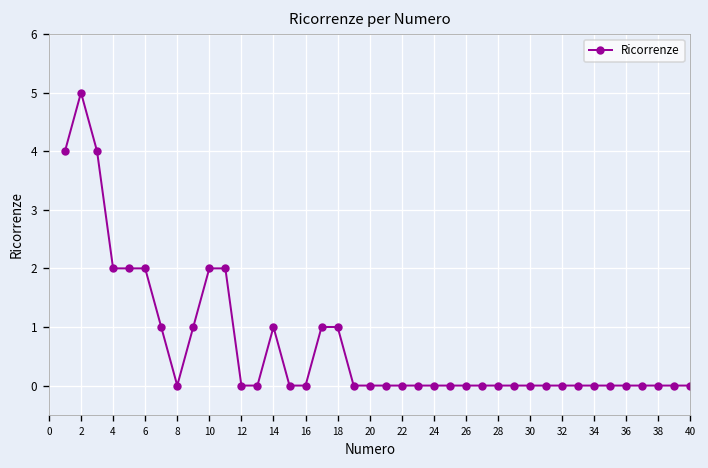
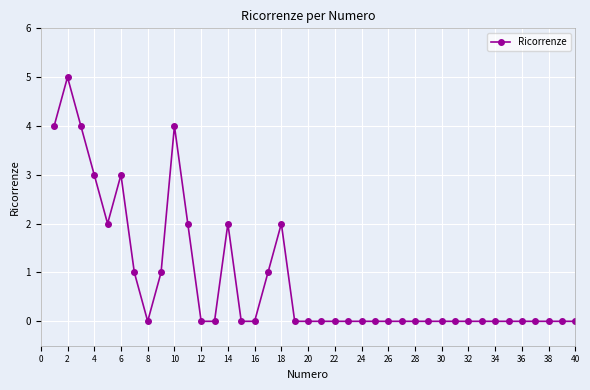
  {
    "2": 5,
-   "4": 2,
-   "6": 2,
+   "4": 3,
+   "6": 3,
    "8": 0,
-   "10": 2,
+   "10": 4,
    "12": 0,
-   "14": 1,
+   "14": 2,
    "16": 0,
-   "18": 1,
+   "18": 2,
    "20": 0,
    "22": 0,
    "24": 0,
    "26": 0,
    "28": 0,
    "30": 0,
    "32": 0,
    "34": 0,
    "36": 0,
    "38": 0,
    "40": 0
  }
